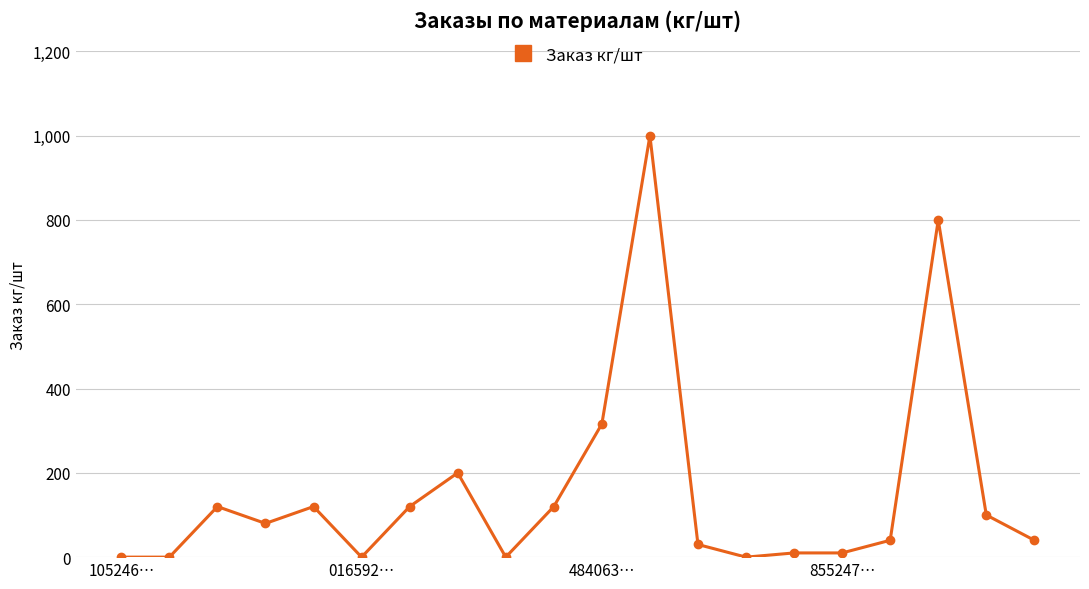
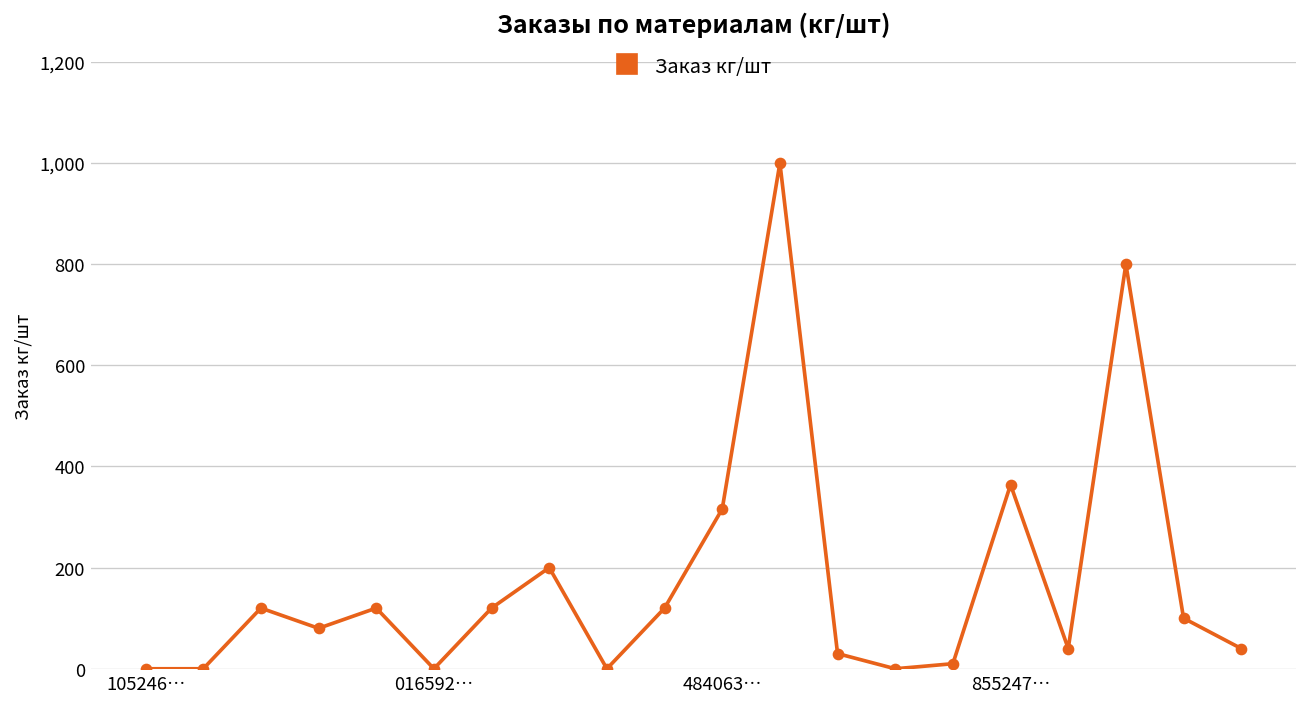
  {
    "105246…": 0,
    "016592…": 0,
    "484063…": 320,
-   "855247…": 10
+   "855247…": 360
  }
